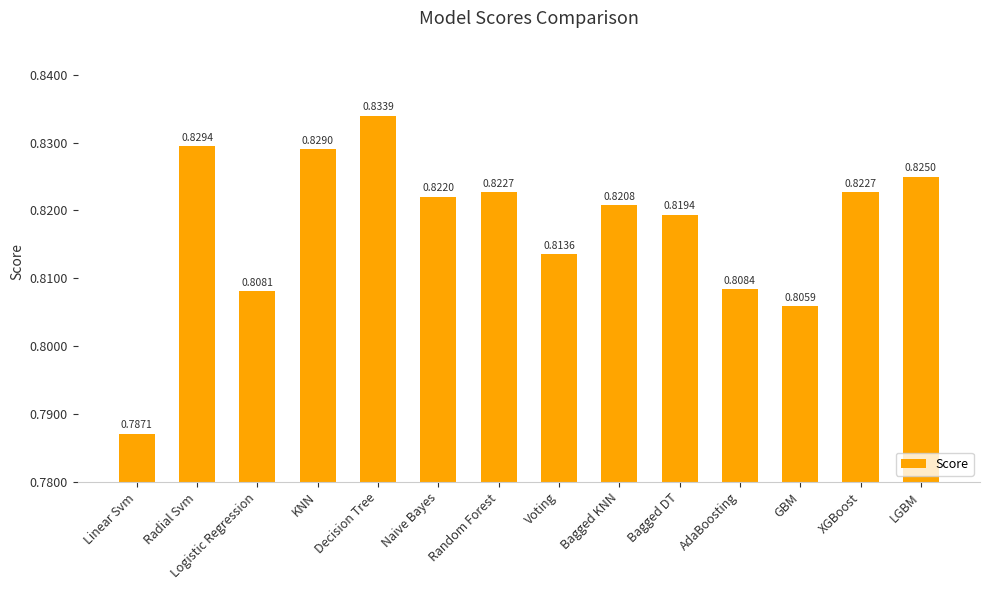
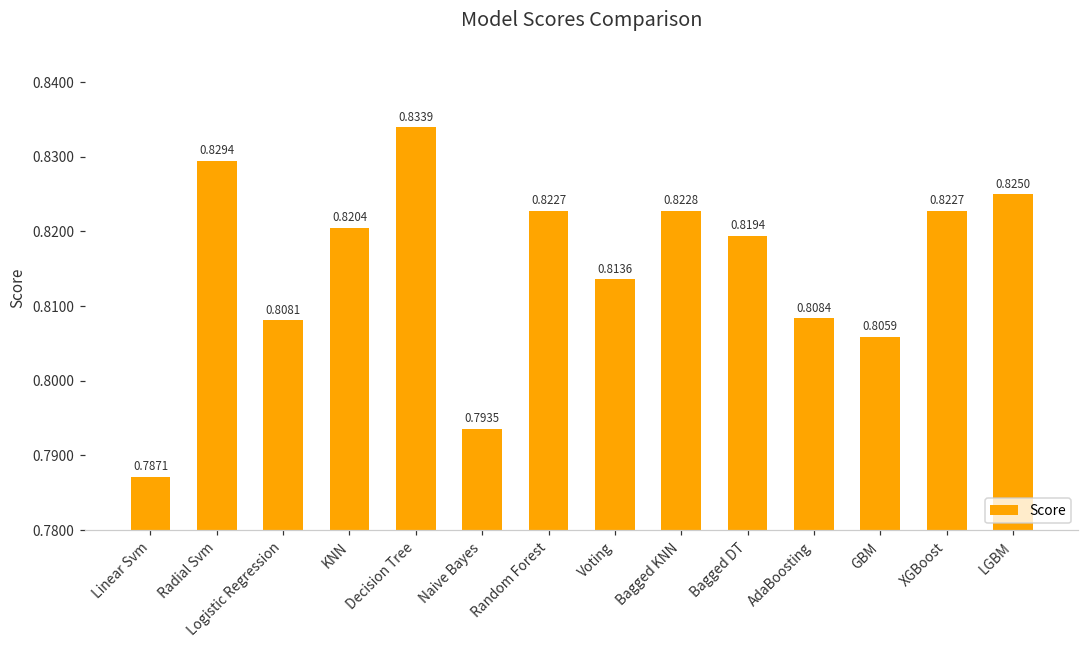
  {
    "Linear Svm": 0.7871,
    "Radial Svm": 0.8294,
    "Logistic Regression": 0.8081,
-   "KNN": 0.8290,
+   "KNN": 0.8204,
    "Decision Tree": 0.8339,
-   "Naive Bayes": 0.8220,
+   "Naive Bayes": 0.7935,
    "Random Forest": 0.8227,
    "Voting": 0.8136,
-   "Bagged KNN": 0.8208,
+   "Bagged KNN": 0.8228,
    "Bagged DT": 0.8194,
    "AdaBoosting": 0.8084,
    "GBM": 0.8059,
    "XGBoost": 0.8227,
    "LGBM": 0.8250
  }
